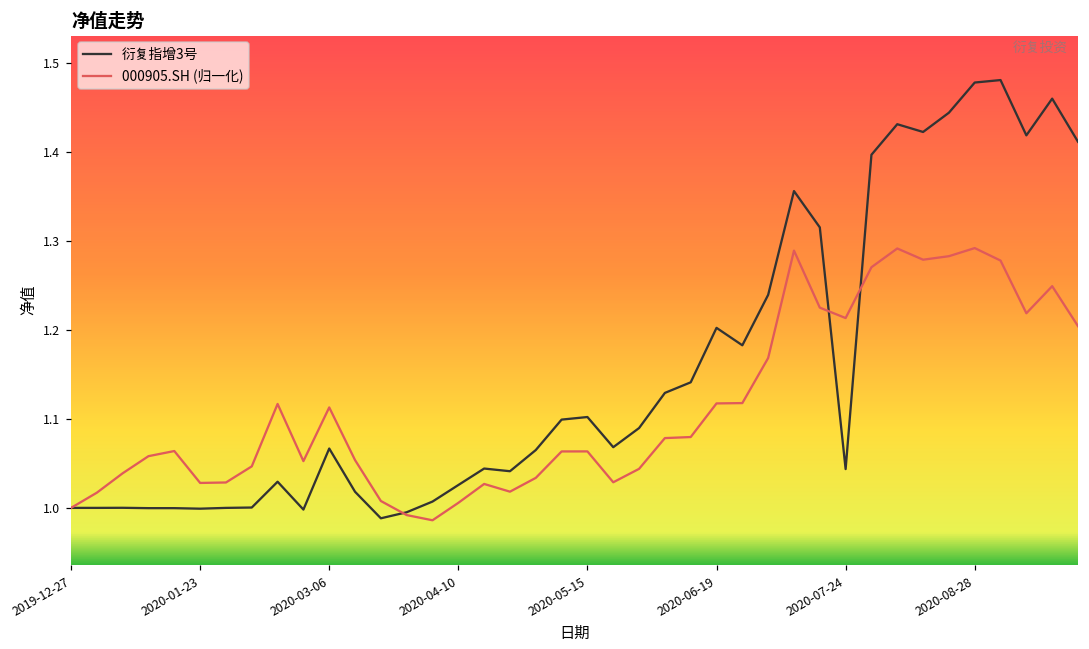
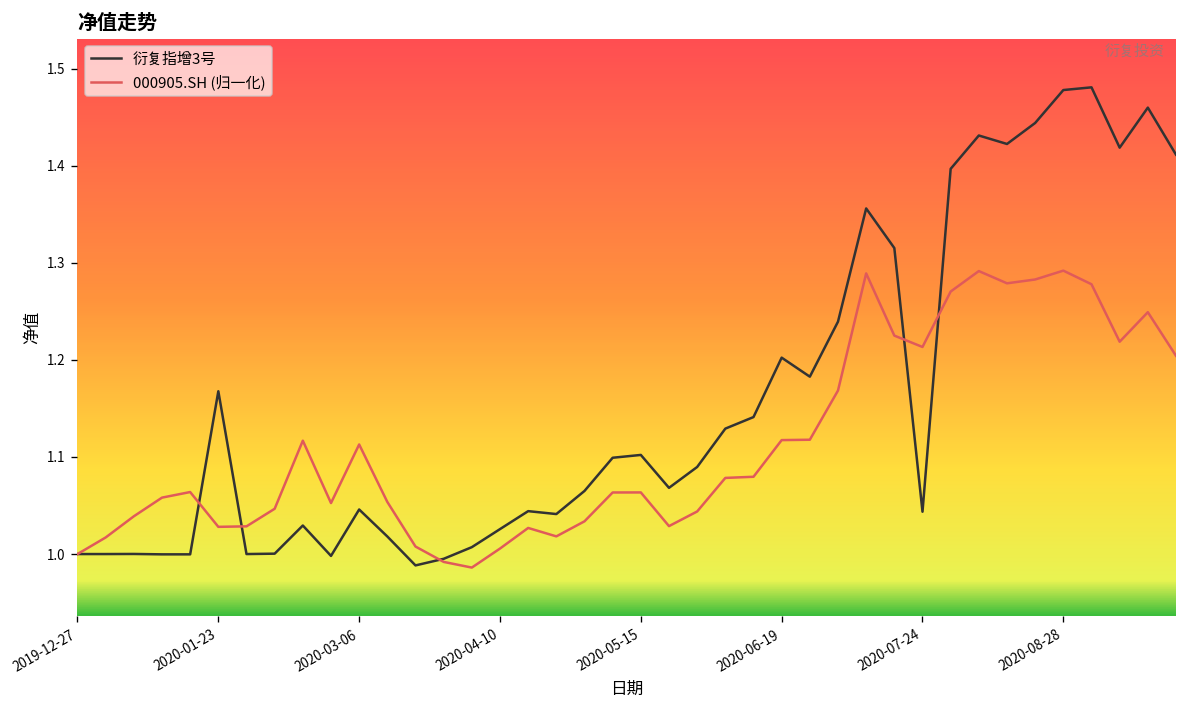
  {
    "衍复指增3号": {
-     "2020-01-23": 1.00,
-     "2020-03-06": 1.07,
+     "2020-01-23": 1.17,
+     "2020-03-06": 1.05,
      "2020-04-10": 1.03,
      "2020-05-15": 1.10,
      "2020-06-19": 1.20,
      "2020-07-24": 1.04,
      "2020-08-28": 1.48
    },
    "000905.SH (归一化)": {
      "2020-01-23": 1.03,
      "2020-03-06": 1.11,
      "2020-04-10": 1.01,
      "2020-05-15": 1.06,
      "2020-06-19": 1.12,
      "2020-07-24": 1.21,
      "2020-08-28": 1.29
    }
  }
